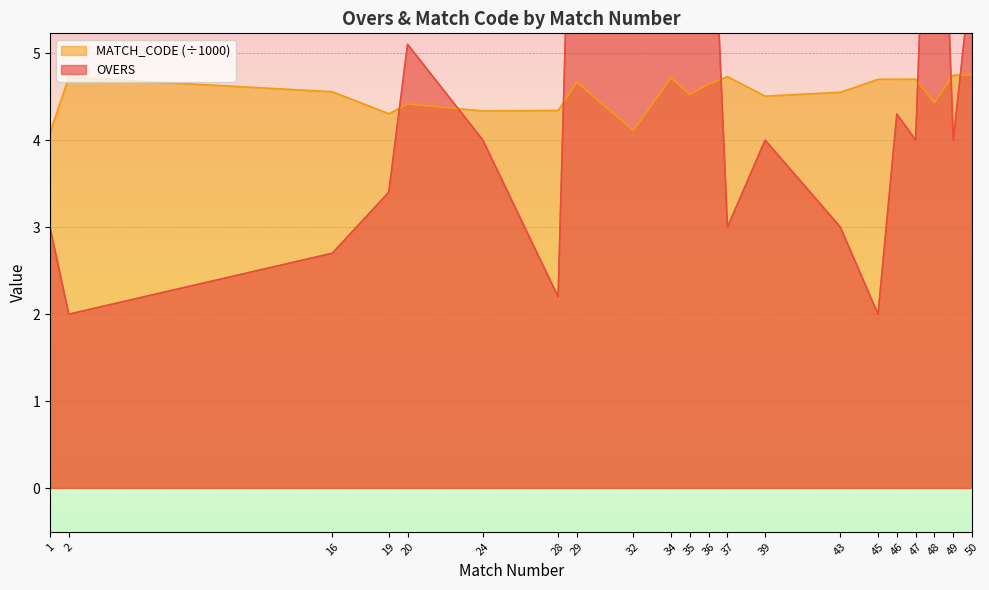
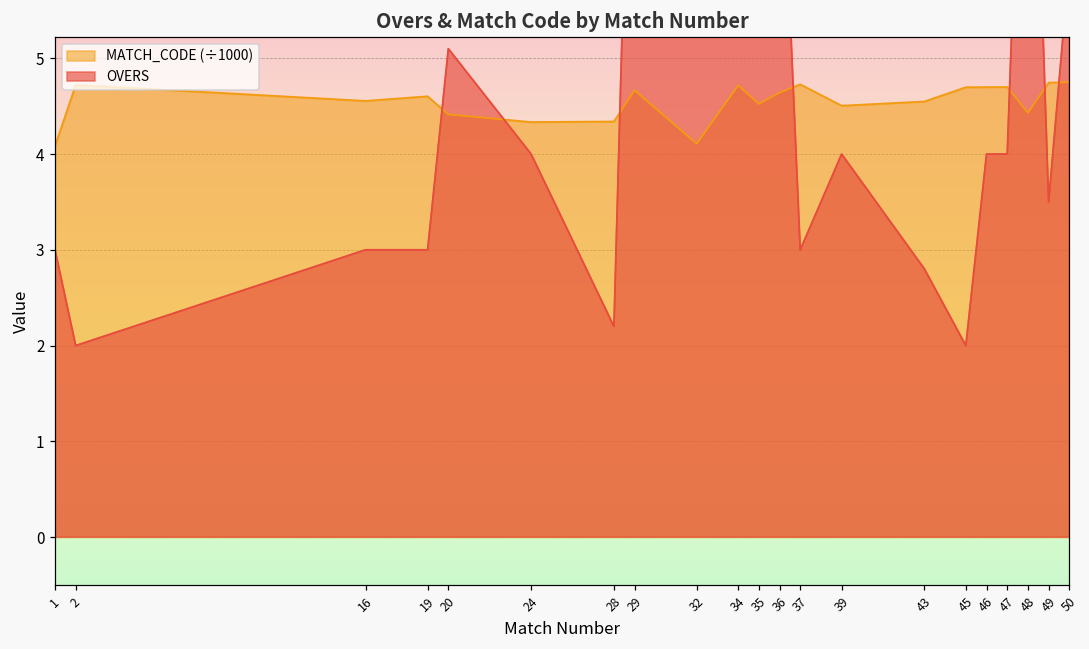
  {
    "MATCH_CODE (÷1000)": {
      "1": 4.1,
      "16": 4.6,
-     "19": 4.3,
+     "19": 4.6,
      "20": 4.4,
      "24": 4.3,
      "28": 4.3,
      "29": 4.7,
      "32": 4.1,
      "34": 4.7,
      "35": 4.5,
      "36": 4.6,
      "37": 4.7,
      "39": 4.5,
      "43": 4.5,
      "45": 4.7,
      "46": 4.7,
      "47": 4.7,
      "48": 4.4,
      "49": 4.7,
      "50": 4.8
    },
    "OVERS": {
      "1": 3.0,
      "2": 2.0,
-     "16": 2.7,
-     "19": 3.4,
+     "16": 3.0,
+     "19": 3.0,
      "20": 5.1,
      "24": 4.0,
      "28": 2.2,
      "37": 3.0,
      "39": 4.0,
-     "43": 3.0,
+     "43": 2.8,
      "45": 2.0,
-     "46": 4.3,
+     "46": 4.0,
      "47": 4.0,
-     "49": 4.0
+     "49": 3.5
    }
  }
